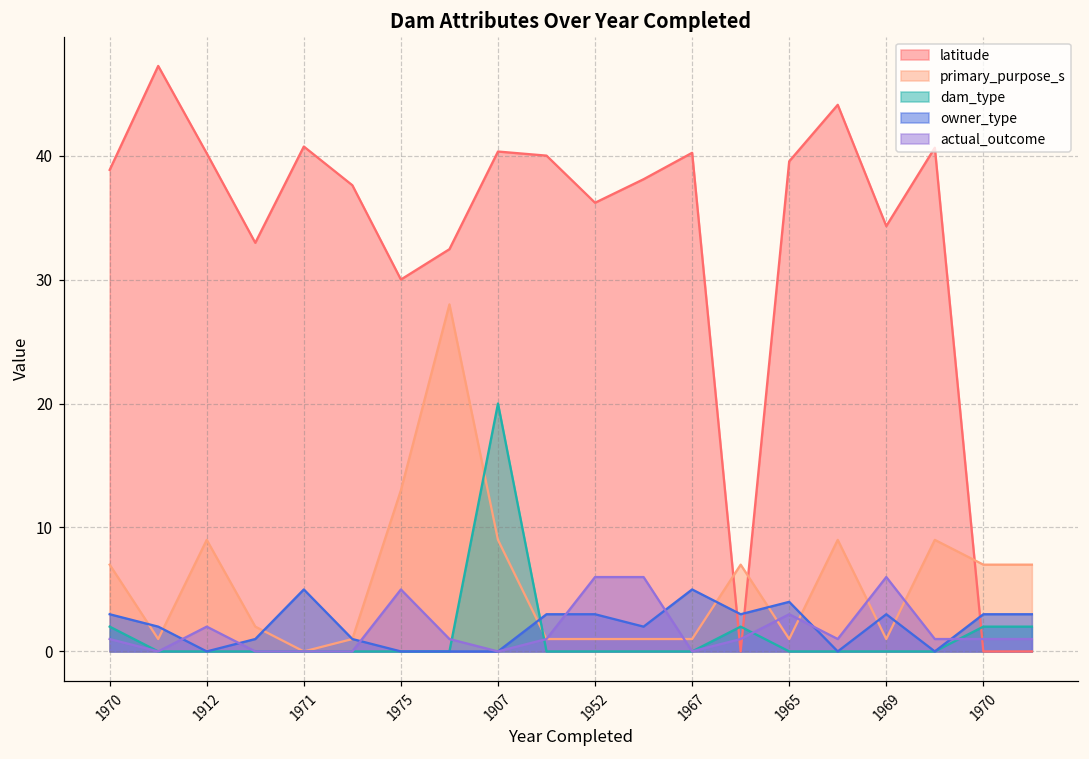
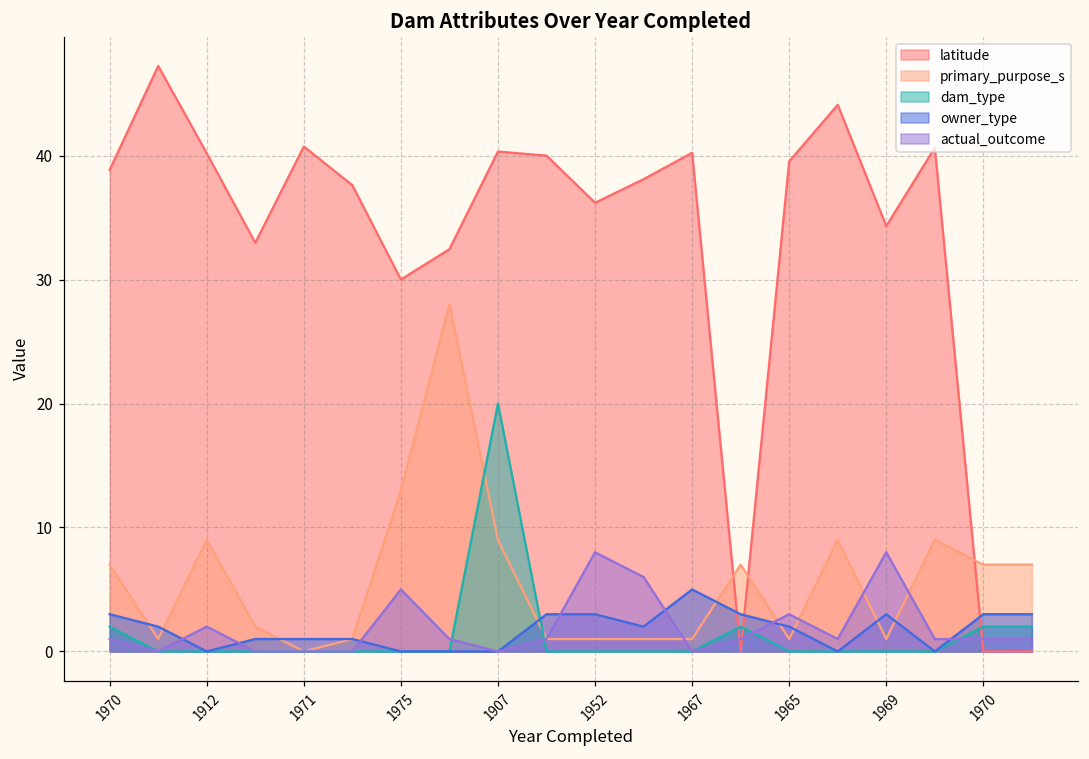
  {
    "dam_type": {
      "1907": 20,
      "1952": 0,
      "1965": 0,
      "1969": 0
    },
    "owner_type": {
-     "1971": 5,
+     "1971": 1,
      "1952": 3,
      "1967": 5,
-     "1965": 4,
+     "1965": 2,
      "1969": 3
    },
    "actual_outcome": {
      "1912": 2,
      "1975": 5,
-     "1952": 6,
+     "1952": 8,
      "1965": 3,
-     "1969": 6
+     "1969": 8
    }
  }
